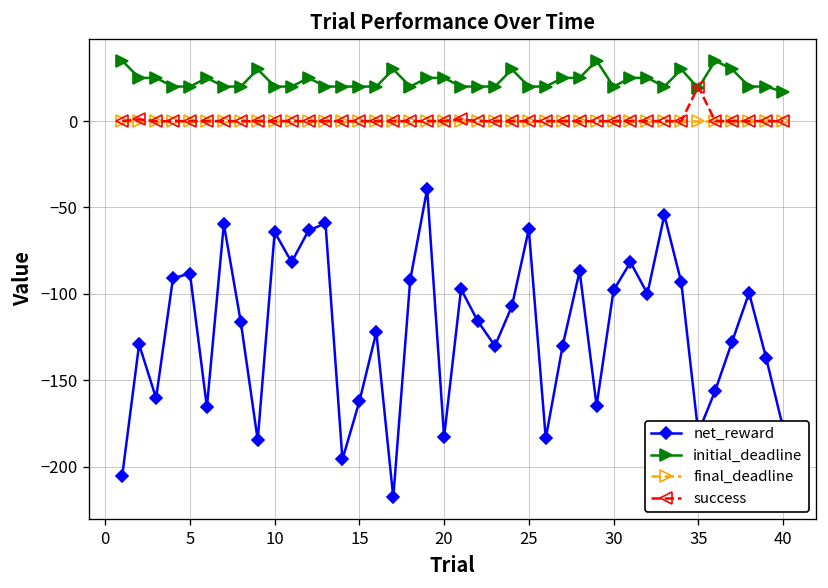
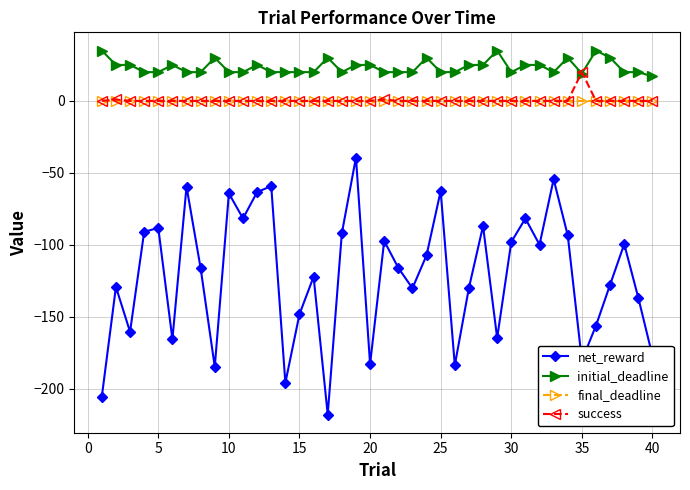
  {
    "net_reward": {
      "5": -88,
      "10": -64,
-     "15": -162,
+     "15": -148,
      "20": -183,
      "25": -63,
      "30": -98
    },
    "initial_deadline": {
      "5": 20,
      "10": 20,
      "15": 20,
      "20": 25,
      "25": 20,
      "30": 20,
      "40": 17
    },
    "final_deadline": {
      "35": 0
    }
  }
